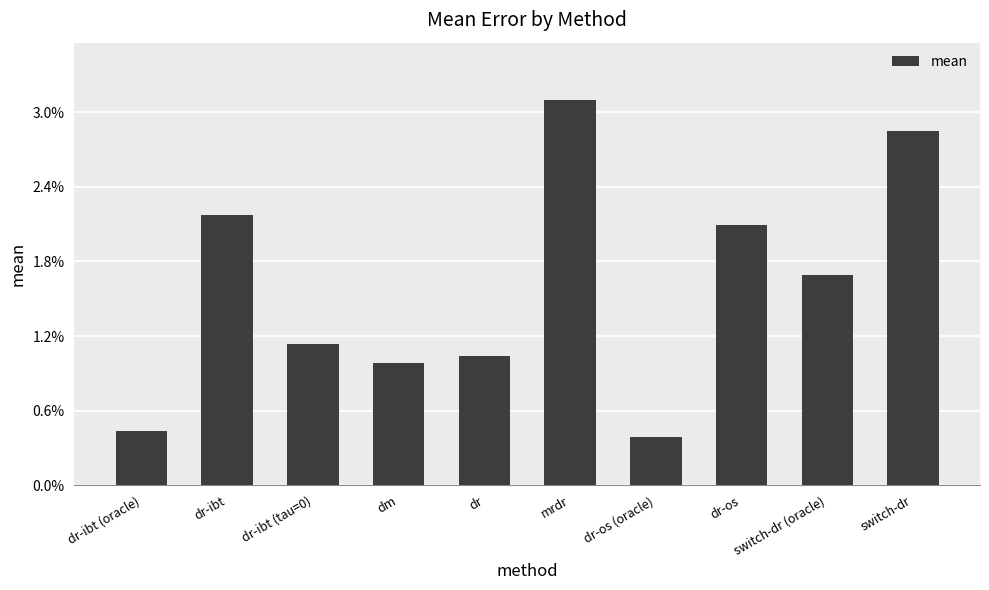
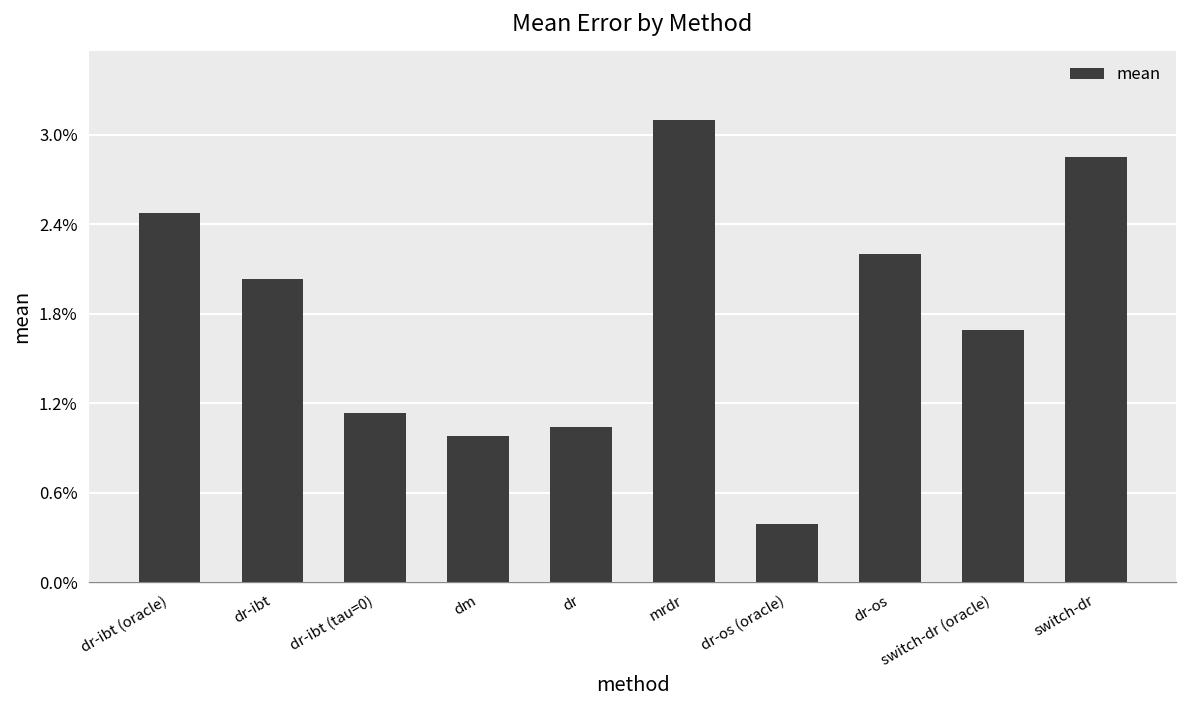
  {
-   "dr-ibt (oracle)": "0.44%",
-   "dr-ibt": "2.17%",
+   "dr-ibt (oracle)": "2.47%",
+   "dr-ibt": "2.04%",
    "dr-ibt (tau=0)": "1.13%",
    "dm": "0.98%",
    "dr": "1.04%",
    "mrdr": "3.10%",
    "dr-os (oracle)": "0.39%",
-   "dr-os": "2.09%",
+   "dr-os": "2.20%",
    "switch-dr (oracle)": "1.69%",
    "switch-dr": "2.85%"
  }
